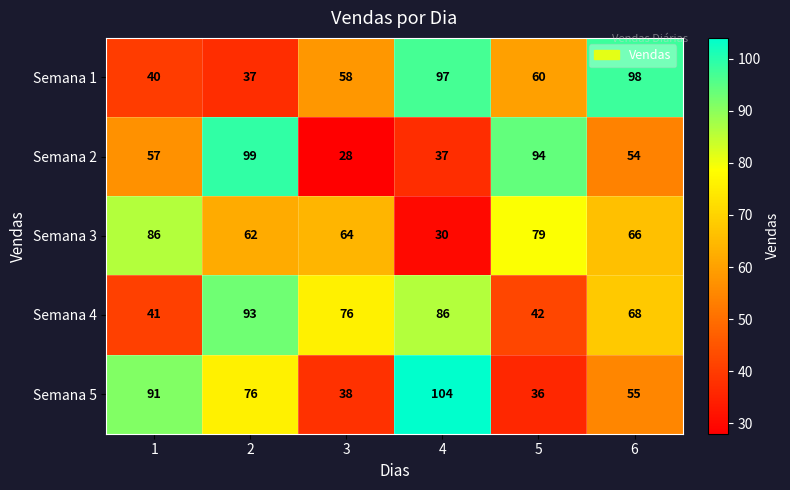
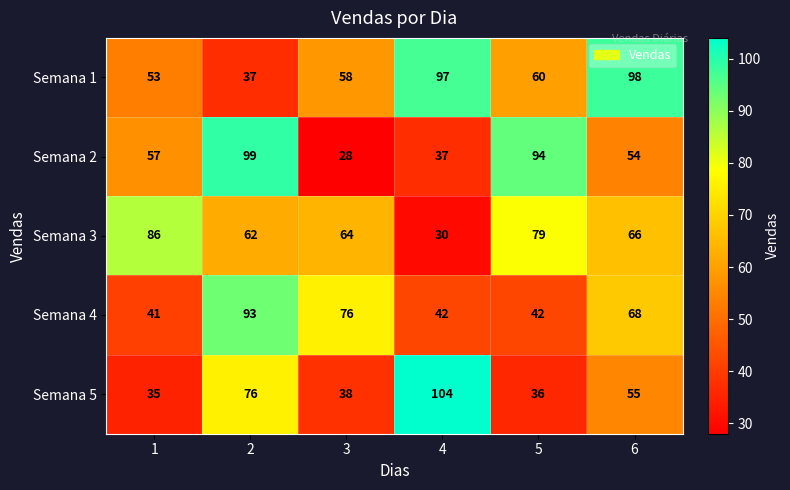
  {
    "Semana 1": {
-     "1": 40,
+     "1": 53,
      "2": 37,
      "3": 58,
      "4": 97,
      "5": 60
    },
    "Semana 2": {
      "1": 57,
      "2": 99,
      "3": 28,
      "4": 37,
      "5": 94,
      "6": 54
    },
    "Semana 3": {
      "1": 86,
      "2": 62,
      "3": 64,
      "4": 30,
      "5": 79,
      "6": 66
    },
    "Semana 4": {
      "1": 41,
      "2": 93,
      "3": 76,
-     "4": 86,
+     "4": 42,
      "5": 42,
      "6": 68
    },
    "Semana 5": {
-     "1": 91,
+     "1": 35,
      "2": 76,
      "3": 38,
      "4": 104,
      "5": 36,
      "6": 55
    }
  }
